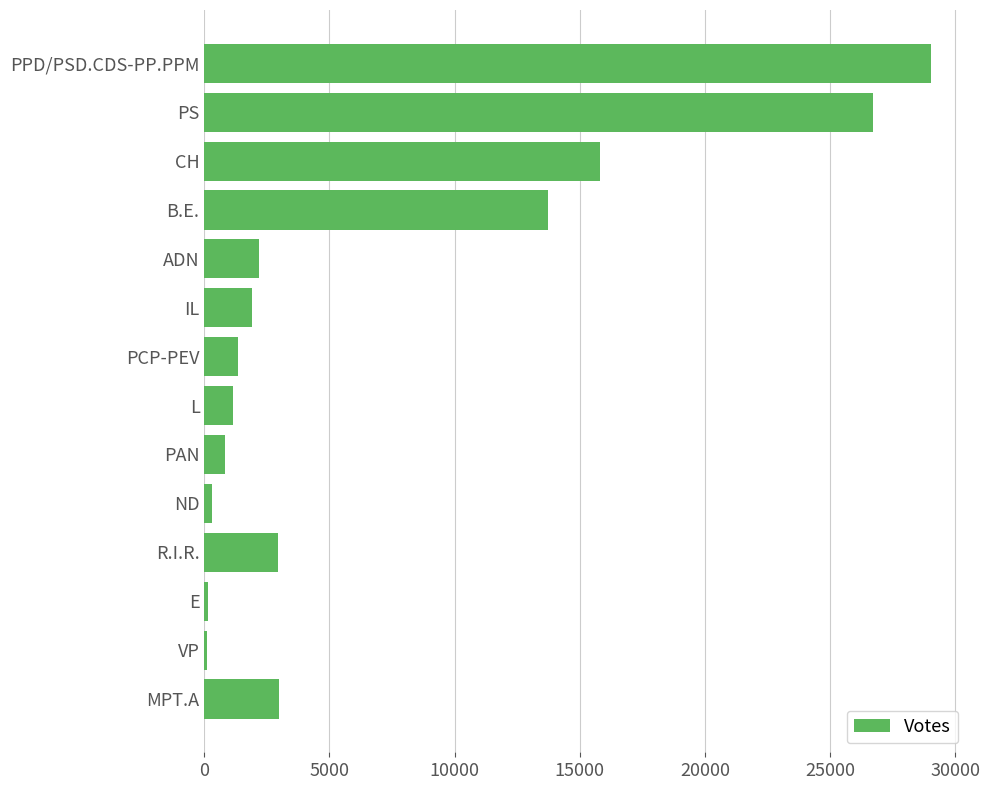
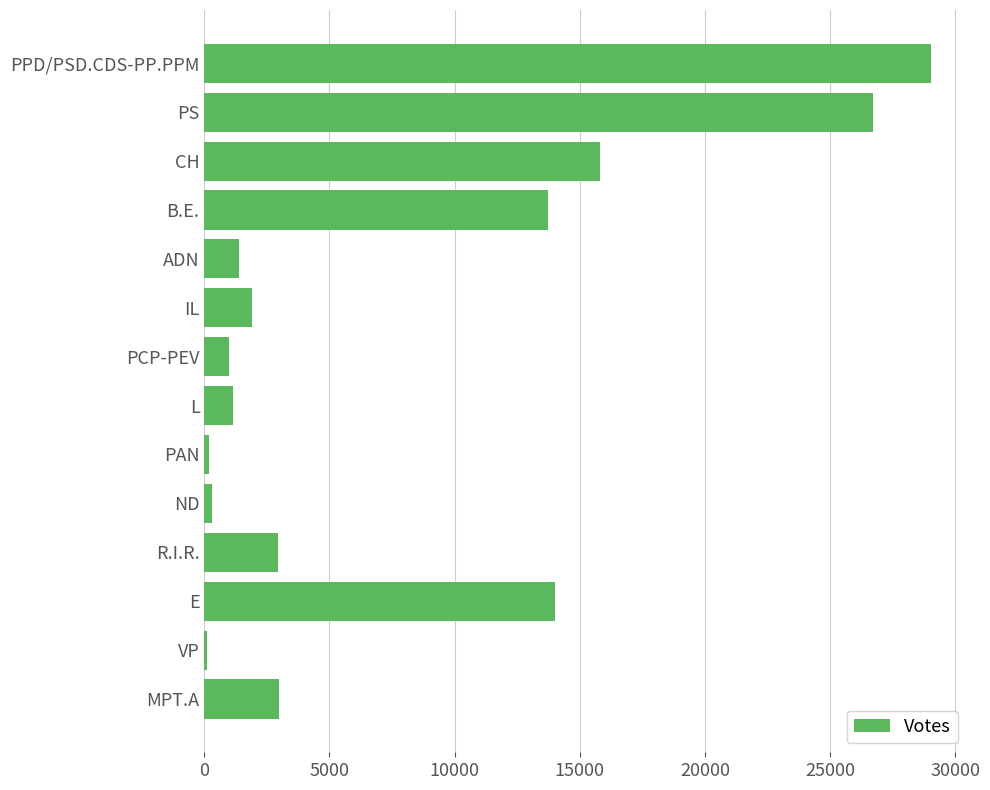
  {
    "PPD/PSD.CDS-PP.PPM": 29000,
    "PS": 26700,
    "CH": 15800,
    "B.E.": 13700,
-   "ADN": 2200,
+   "ADN": 1400,
    "IL": 1900,
-   "PCP-PEV": 1300,
+   "PCP-PEV": 1000,
    "L": 1200,
-   "PAN": 800,
+   "PAN": 200,
    "ND": 300,
    "R.I.R.": 2900,
-   "E": 200,
+   "E": 14000,
    "MPT.A": 3000
  }
